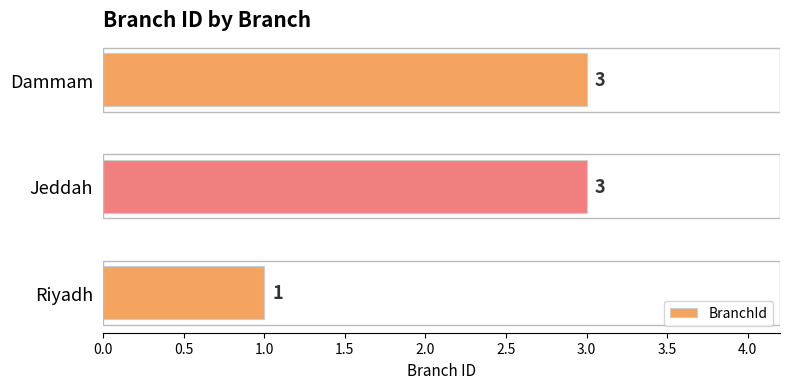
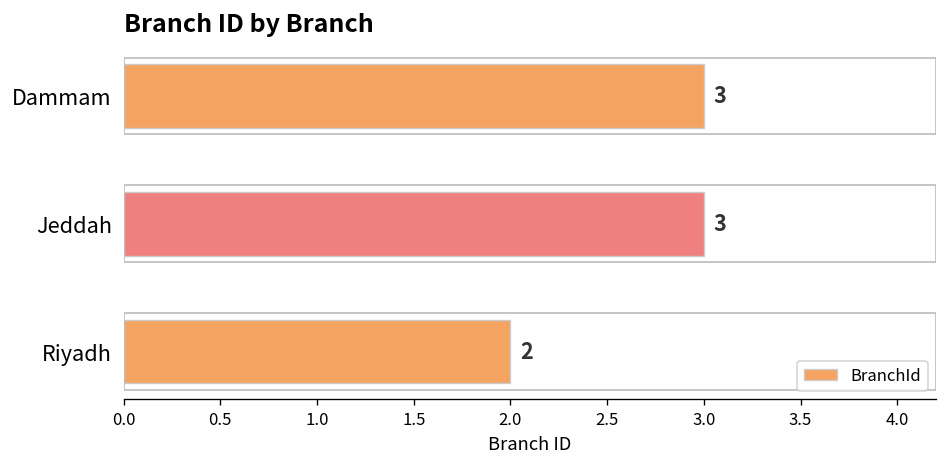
  {
    "Dammam": 3,
    "Jeddah": 3,
-   "Riyadh": 1
+   "Riyadh": 2
  }
